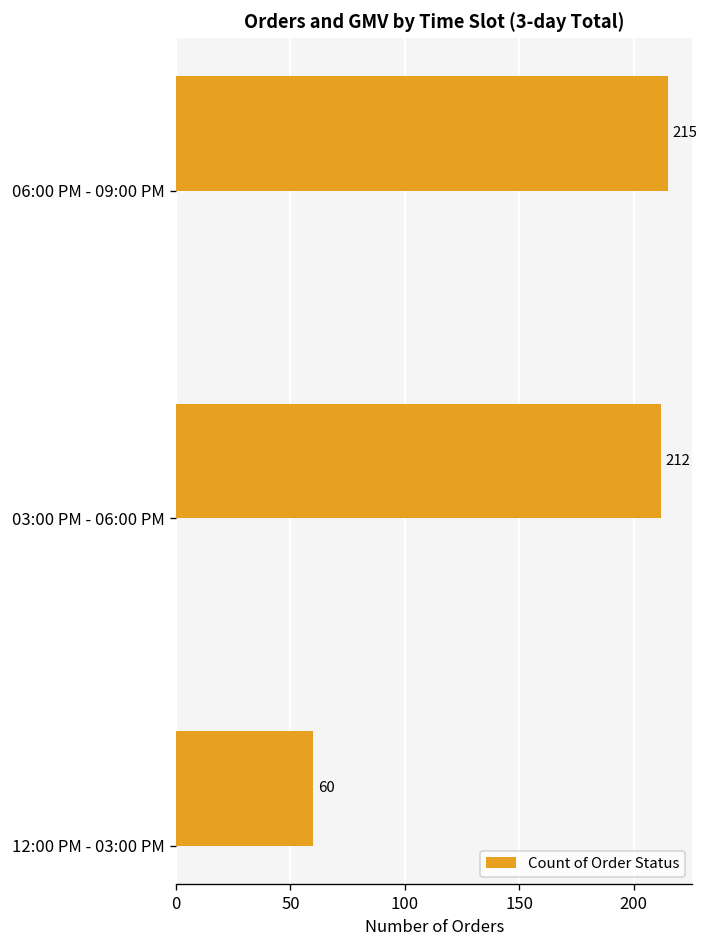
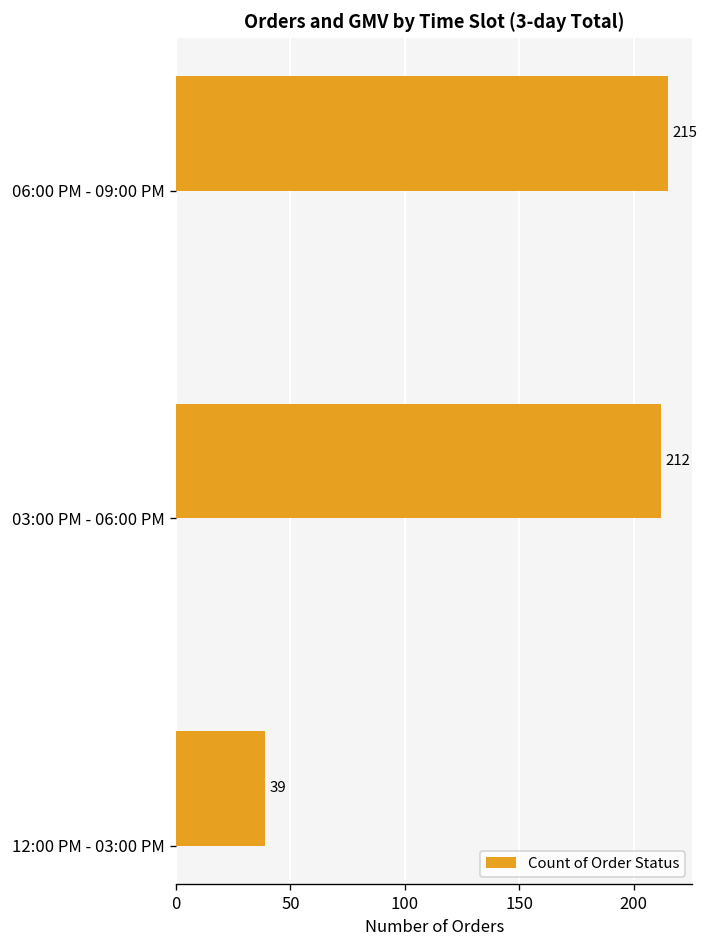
  {
    "06:00 PM - 09:00 PM": 215,
    "03:00 PM - 06:00 PM": 212,
-   "12:00 PM - 03:00 PM": 60
+   "12:00 PM - 03:00 PM": 39
  }
